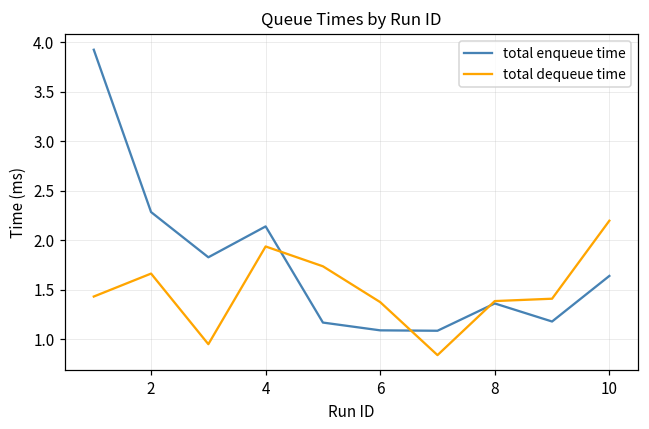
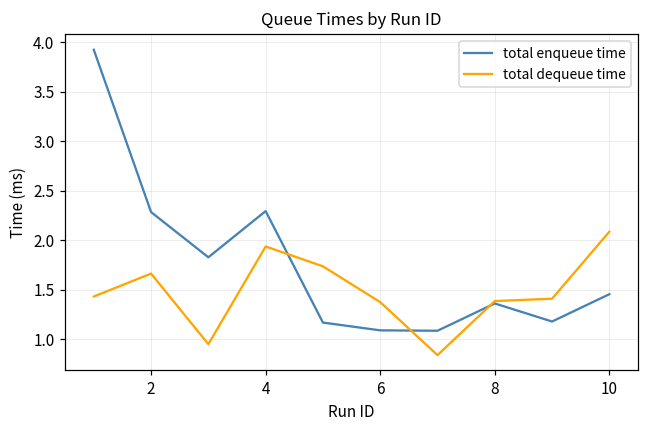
  {
    "total enqueue time": {
      "2": 2.3,
-     "4": 2.1,
+     "4": 2.3,
      "6": 1.1,
-     "10": 1.6
+     "10": 1.5
    },
    "total dequeue time": {
      "2": 1.7,
      "4": 1.9,
      "6": 1.4,
-     "10": 2.2
+     "10": 2.1
    }
  }
